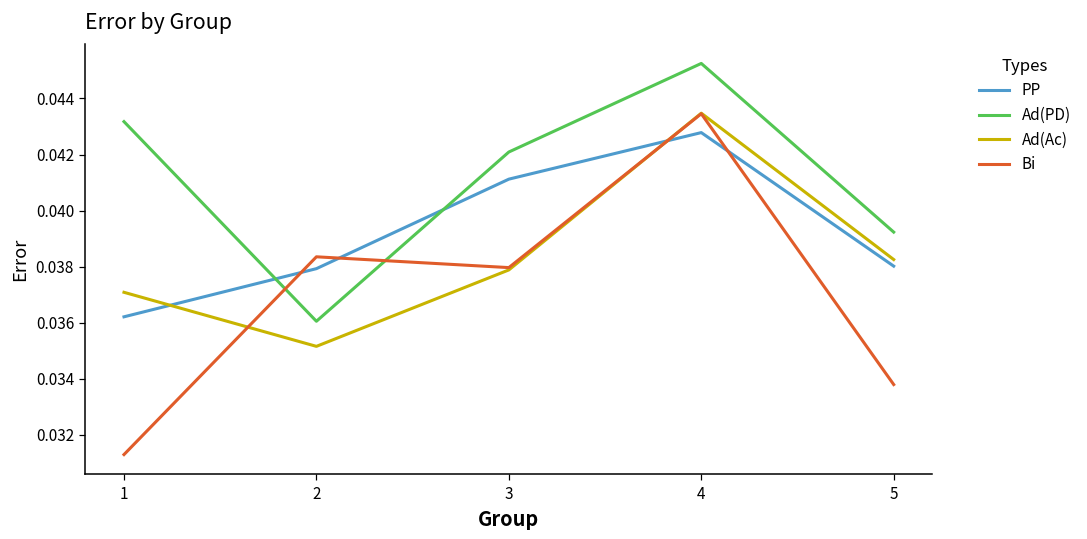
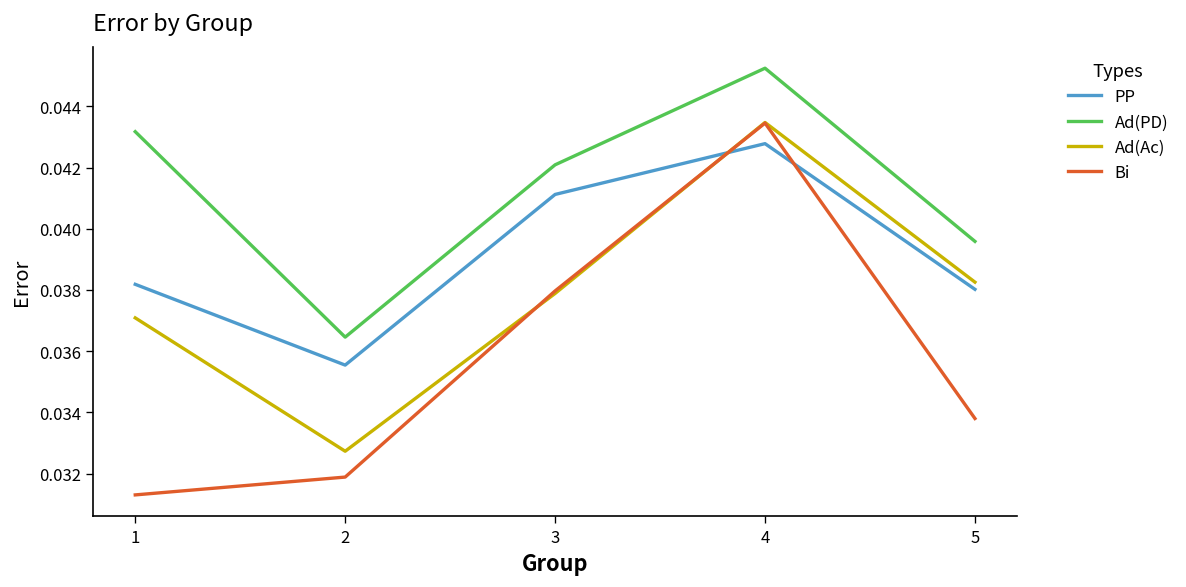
  {
    "PP": {
-     "1": 0.0362,
-     "2": 0.0379,
+     "1": 0.0382,
+     "2": 0.0355,
      "3": 0.0411,
      "4": 0.0428,
      "5": 0.0380
    },
    "Ad(PD)": {
      "1": 0.0432,
-     "2": 0.0361,
+     "2": 0.0365,
      "3": 0.0421,
      "4": 0.0452,
-     "5": 0.0392
+     "5": 0.0396
    },
    "Ad(Ac)": {
      "1": 0.0371,
-     "2": 0.0352,
+     "2": 0.0327,
      "5": 0.0383
    },
    "Bi": {
      "1": 0.0313,
-     "2": 0.0384,
+     "2": 0.0319,
      "5": 0.0338
    }
  }
